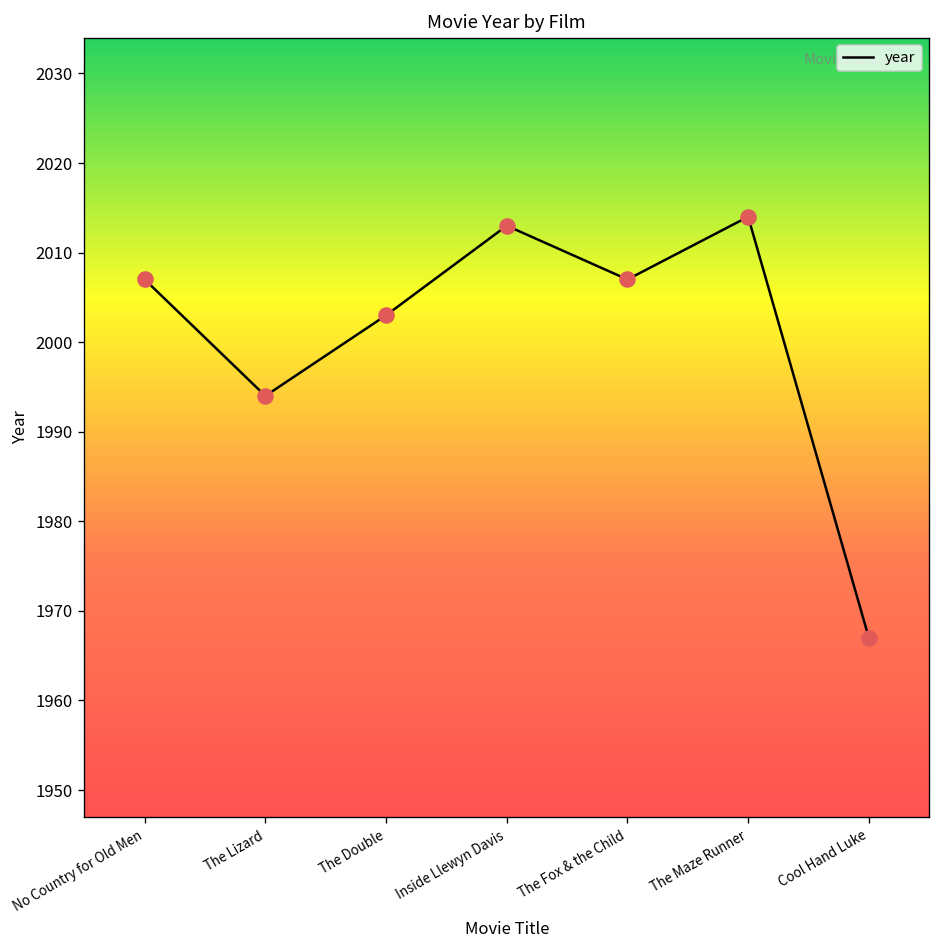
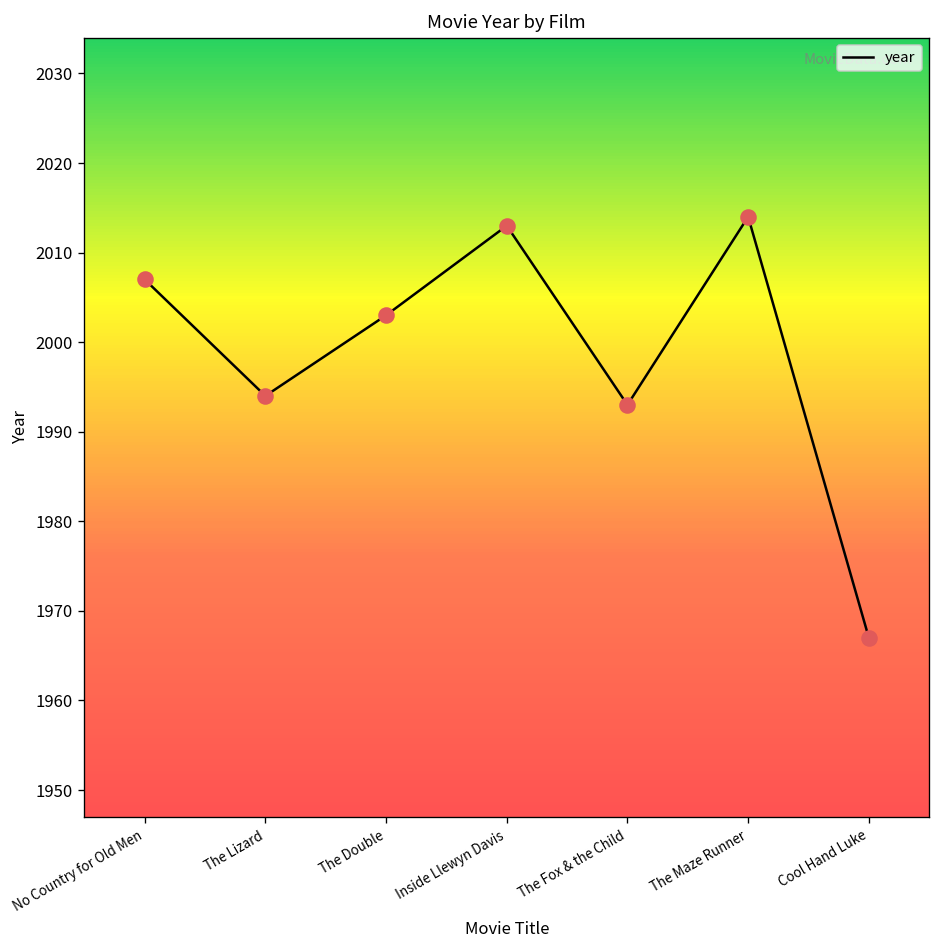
  {
    "No Country for Old Men": 2007,
    "The Lizard": 1994,
    "The Double": 2003,
    "Inside Llewyn Davis": 2013,
-   "The Fox & the Child": 2007,
+   "The Fox & the Child": 1993,
    "The Maze Runner": 2014,
    "Cool Hand Luke": 1967
  }
